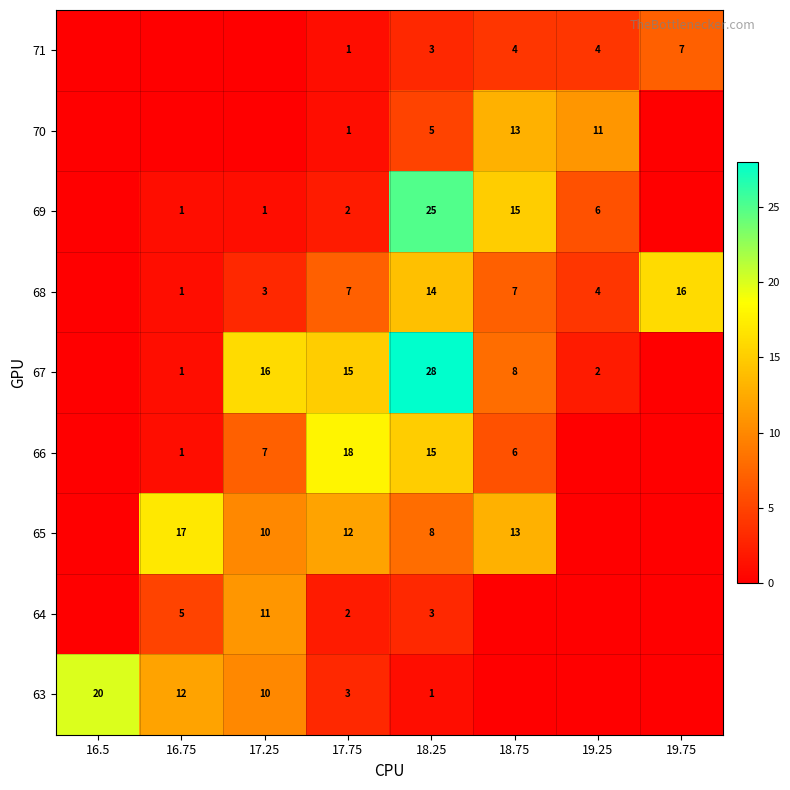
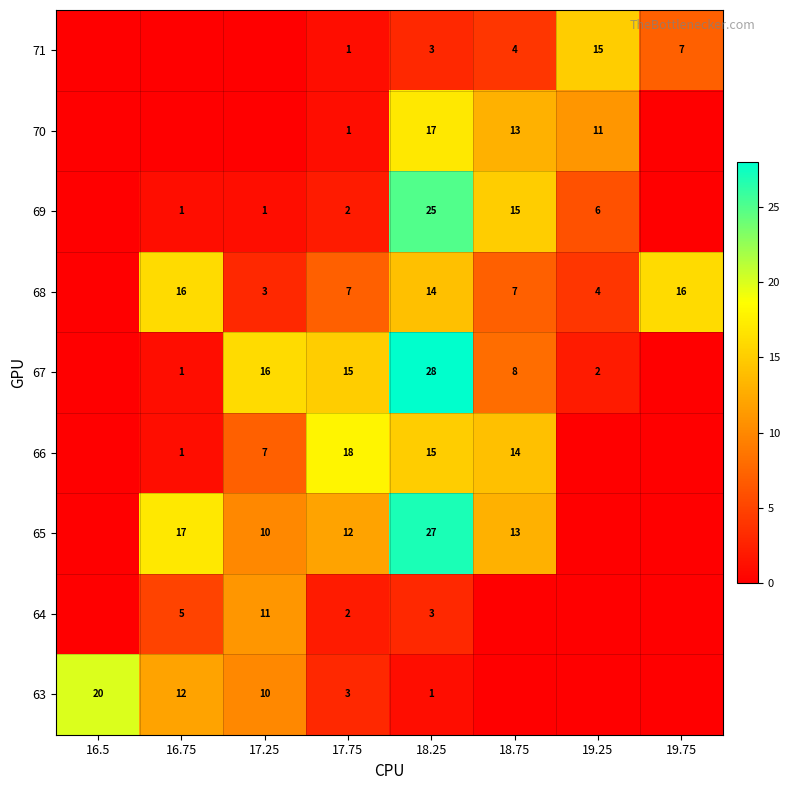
  {
    "71": {
      "17.75": 1,
      "18.25": 3,
      "18.75": 4,
-     "19.25": 4,
+     "19.25": 15,
      "19.75": 7
    },
    "70": {
      "17.75": 1,
-     "18.25": 5,
+     "18.25": 17,
      "18.75": 13,
      "19.25": 11
    },
    "69": {
      "16.75": 1,
      "17.25": 1,
      "17.75": 2,
      "18.25": 25,
      "18.75": 15,
      "19.25": 6
    },
    "68": {
-     "16.75": 1,
+     "16.75": 16,
      "17.25": 3,
      "17.75": 7,
      "18.25": 14,
      "18.75": 7,
      "19.25": 4,
      "19.75": 16
    },
    "67": {
      "16.75": 1,
      "17.25": 16,
      "17.75": 15,
      "18.25": 28,
      "18.75": 8,
      "19.25": 2
    },
    "66": {
      "16.75": 1,
      "17.25": 7,
      "17.75": 18,
      "18.25": 15,
-     "18.75": 6
+     "18.75": 14
    },
    "65": {
      "16.75": 17,
      "17.25": 10,
      "17.75": 12,
-     "18.25": 8,
+     "18.25": 27,
      "18.75": 13
    },
    "64": {
      "16.75": 5,
      "17.25": 11,
      "17.75": 2,
      "18.25": 3
    },
    "63": {
      "16.5": 20,
      "16.75": 12,
      "17.25": 10,
      "17.75": 3,
      "18.25": 1
    }
  }
